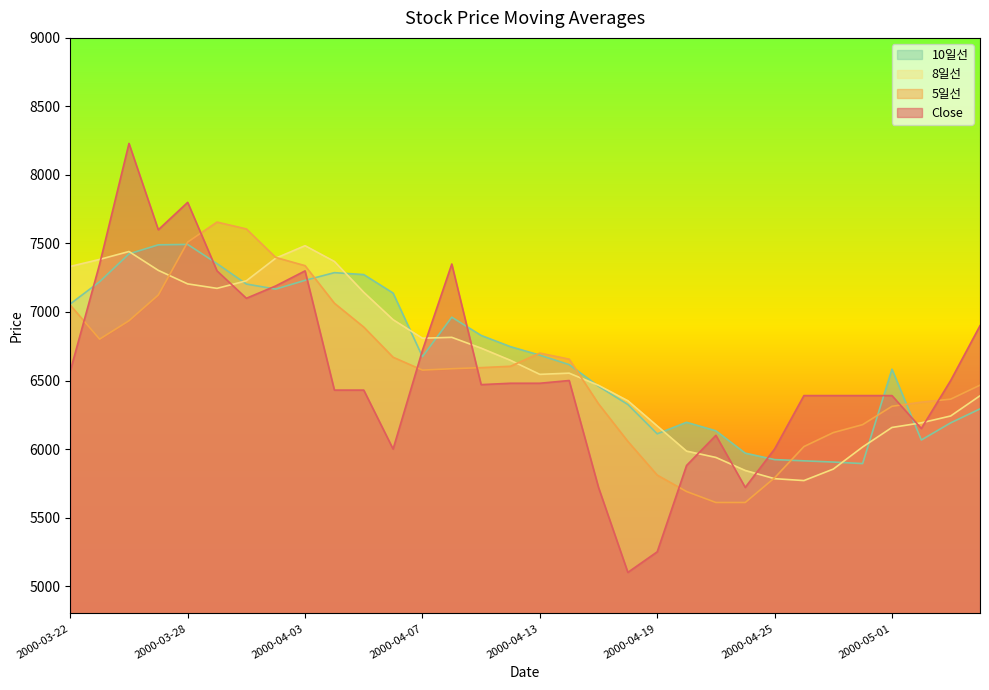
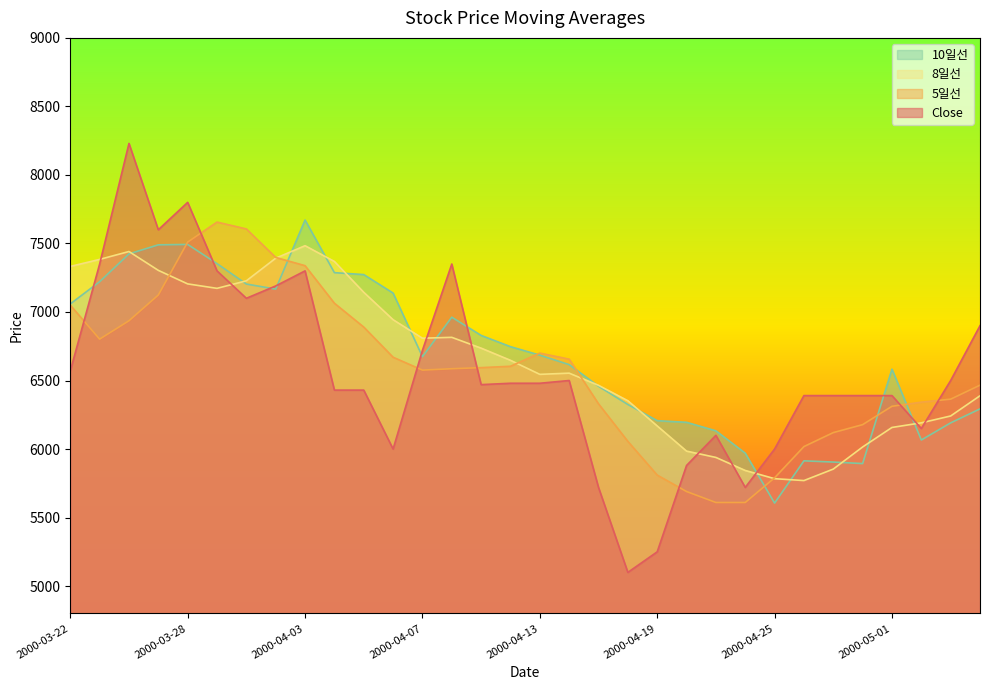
  {
    "10일선": {
-     "2000-04-03": 7230,
+     "2000-04-03": 7670,
      "2000-04-07": 6670,
-     "2000-04-19": 6110,
-     "2000-04-25": 5920,
+     "2000-04-19": 6210,
+     "2000-04-25": 5610,
      "2000-05-01": 6580
    }
  }
